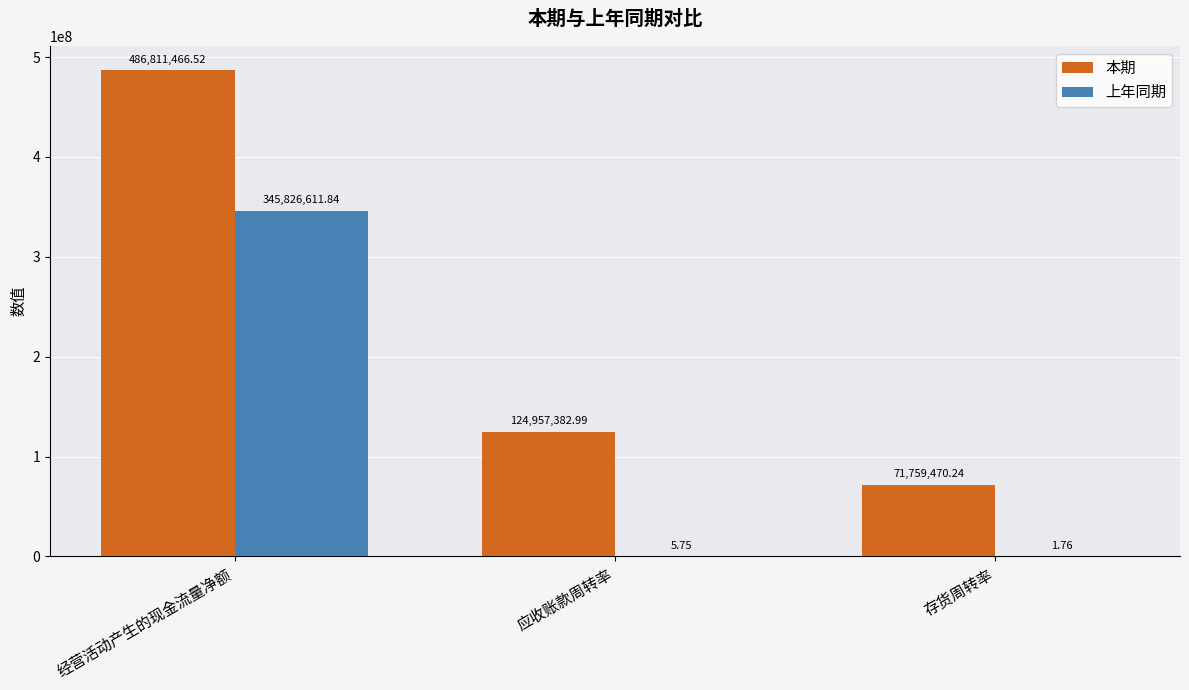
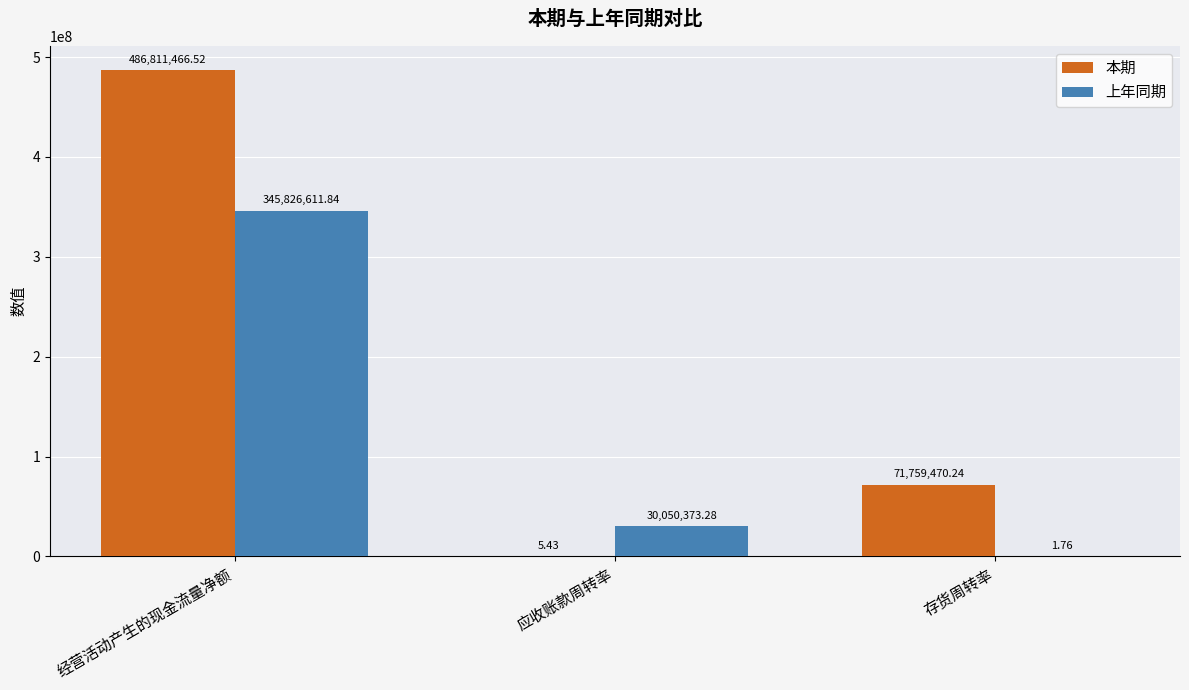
  {
    "本期": {
      "经营活动产生的现金流量净额": "486,811,466.52",
-     "应收账款周转率": "124,957,382.99",
+     "应收账款周转率": "5.43",
      "存货周转率": "71,759,470.24"
    },
    "上年同期": {
      "经营活动产生的现金流量净额": "345,826,611.84",
-     "应收账款周转率": "5.75",
+     "应收账款周转率": "30,050,373.28",
      "存货周转率": "1.76"
    }
  }
